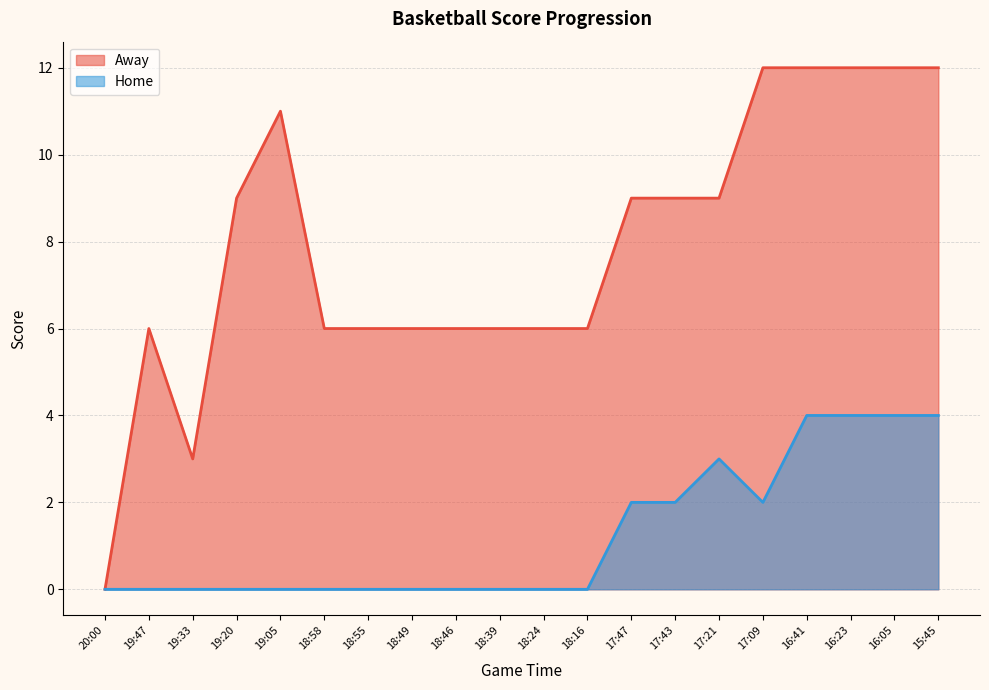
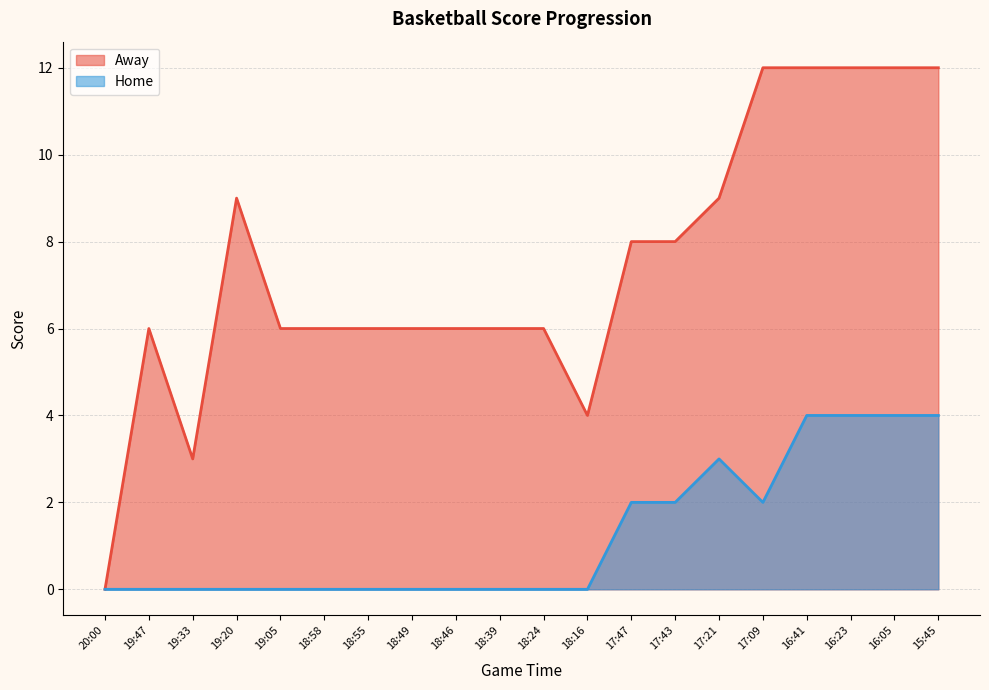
  {
    "Away": {
      "19:47": 6,
      "19:33": 3,
      "19:20": 9,
-     "19:05": 11,
+     "19:05": 6,
      "18:58": 6,
      "18:55": 6,
      "18:49": 6,
      "18:46": 6,
      "18:39": 6,
      "18:24": 6,
-     "18:16": 6,
-     "17:47": 9,
-     "17:43": 9,
+     "18:16": 4,
+     "17:47": 8,
+     "17:43": 8,
      "17:21": 9,
      "17:09": 12,
      "16:41": 12,
      "16:23": 12,
      "16:05": 12,
      "15:45": 12
    },
    "Home": {
      "19:47": 0,
      "19:33": 0,
      "19:20": 0,
      "19:05": 0,
      "18:58": 0,
      "18:55": 0,
      "18:49": 0,
      "18:46": 0,
      "18:39": 0,
      "18:24": 0,
      "18:16": 0,
      "17:47": 2,
      "17:43": 2,
      "17:21": 3,
      "17:09": 2,
      "16:41": 4,
      "16:23": 4,
      "16:05": 4,
      "15:45": 4
    }
  }
